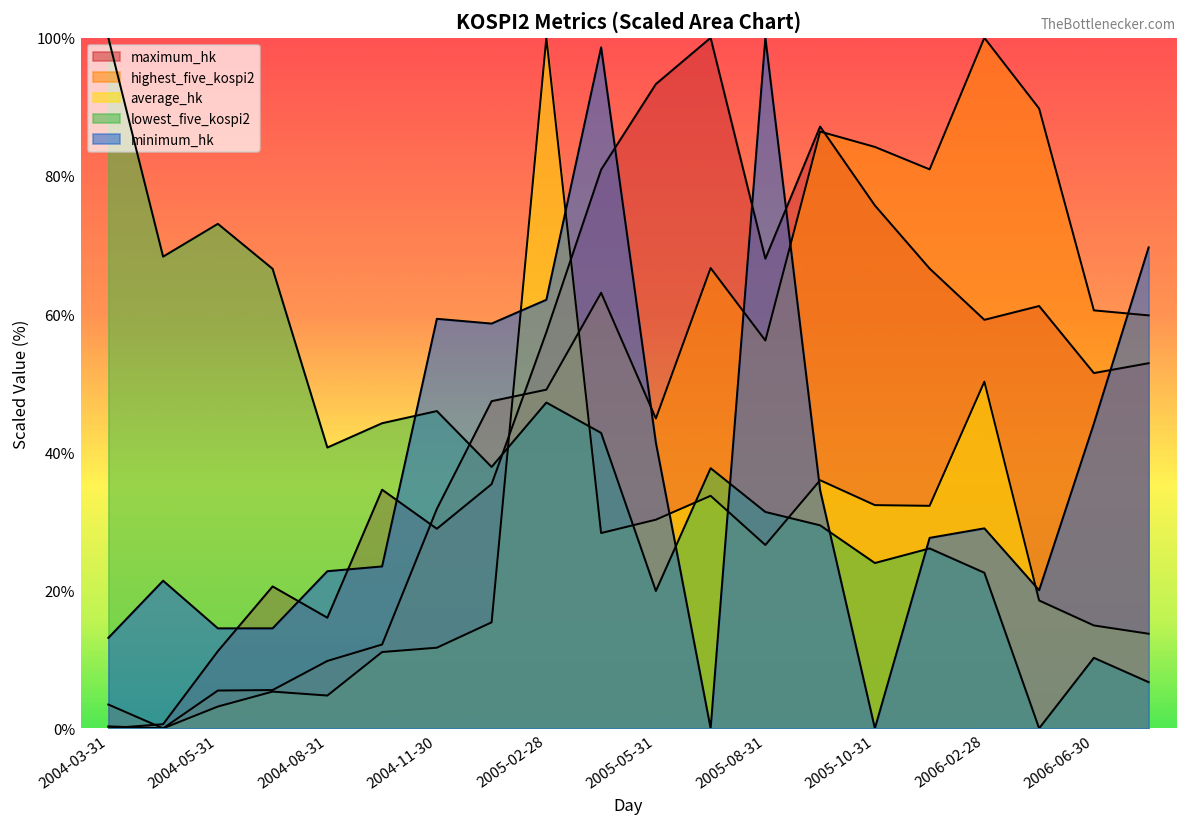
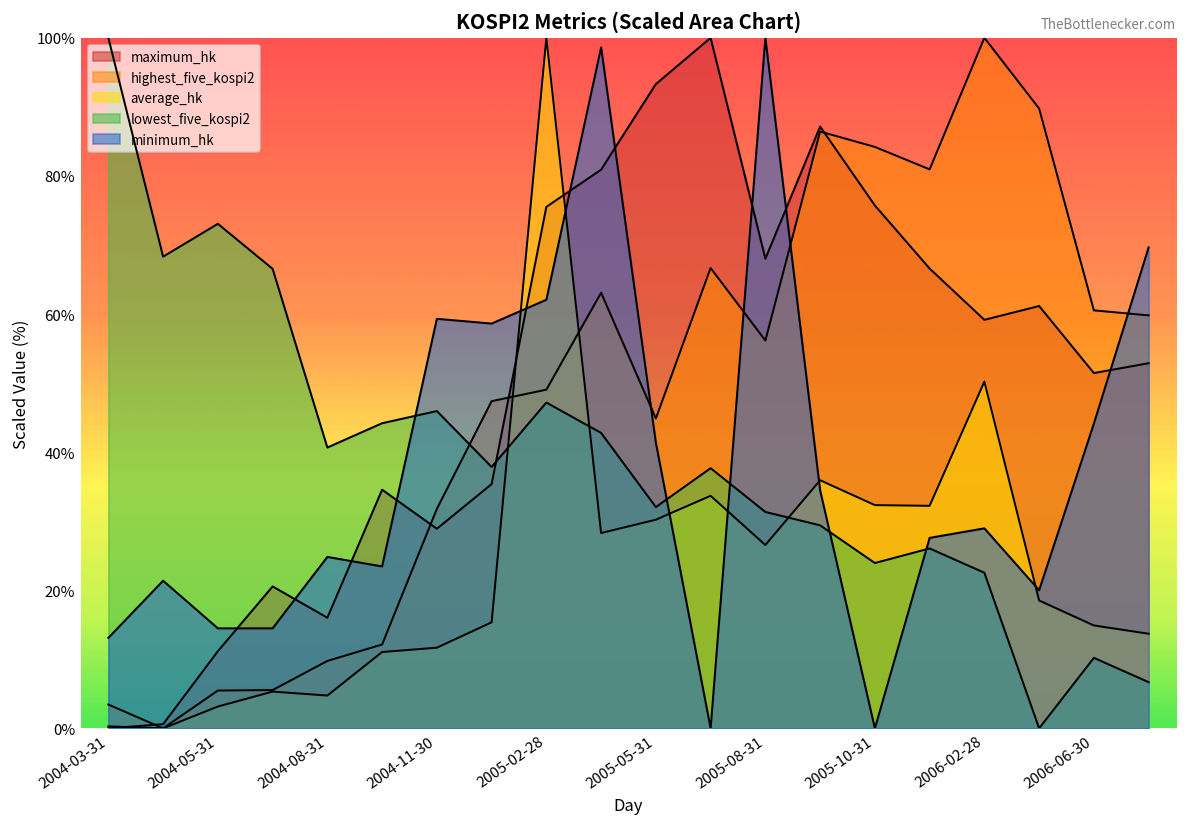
  {
    "maximum_hk": {
      "2004-05-31": "11%",
      "2004-08-31": "16%",
      "2004-11-30": "29%",
-     "2005-02-28": "57%",
+     "2005-02-28": "76%",
      "2005-05-31": "93%",
      "2005-08-31": "68%",
      "2005-10-31": "76%",
      "2006-02-28": "59%",
      "2006-06-30": "51%"
    },
    "highest_five_kospi2": {
      "2004-03-31": "3%",
      "2004-05-31": "5%",
      "2004-08-31": "10%",
      "2004-11-30": "32%",
      "2005-02-28": "49%",
      "2005-05-31": "45%",
      "2005-08-31": "56%",
      "2005-10-31": "84%",
      "2006-02-28": "100%",
      "2006-06-30": "61%"
    },
    "average_hk": {
      "2004-05-31": "3%",
      "2004-08-31": "5%",
      "2004-11-30": "12%",
      "2005-02-28": "100%",
      "2005-05-31": "30%",
      "2005-08-31": "27%",
      "2005-10-31": "32%",
      "2006-02-28": "50%",
      "2006-06-30": "15%"
    },
    "lowest_five_kospi2": {
      "2004-03-31": "100%",
      "2004-05-31": "73%",
      "2004-08-31": "41%",
      "2004-11-30": "46%",
      "2005-02-28": "47%",
-     "2005-05-31": "20%",
+     "2005-05-31": "32%",
      "2005-08-31": "31%",
      "2005-10-31": "24%",
      "2006-02-28": "23%",
      "2006-06-30": "10%"
    },
    "minimum_hk": {
      "2004-03-31": "13%",
      "2004-05-31": "14%",
-     "2004-08-31": "23%",
+     "2004-08-31": "25%",
      "2004-11-30": "59%",
      "2005-02-28": "62%",
      "2005-05-31": "41%",
      "2005-08-31": "100%",
      "2005-10-31": "0%",
      "2006-02-28": "29%",
      "2006-06-30": "44%"
    }
  }
